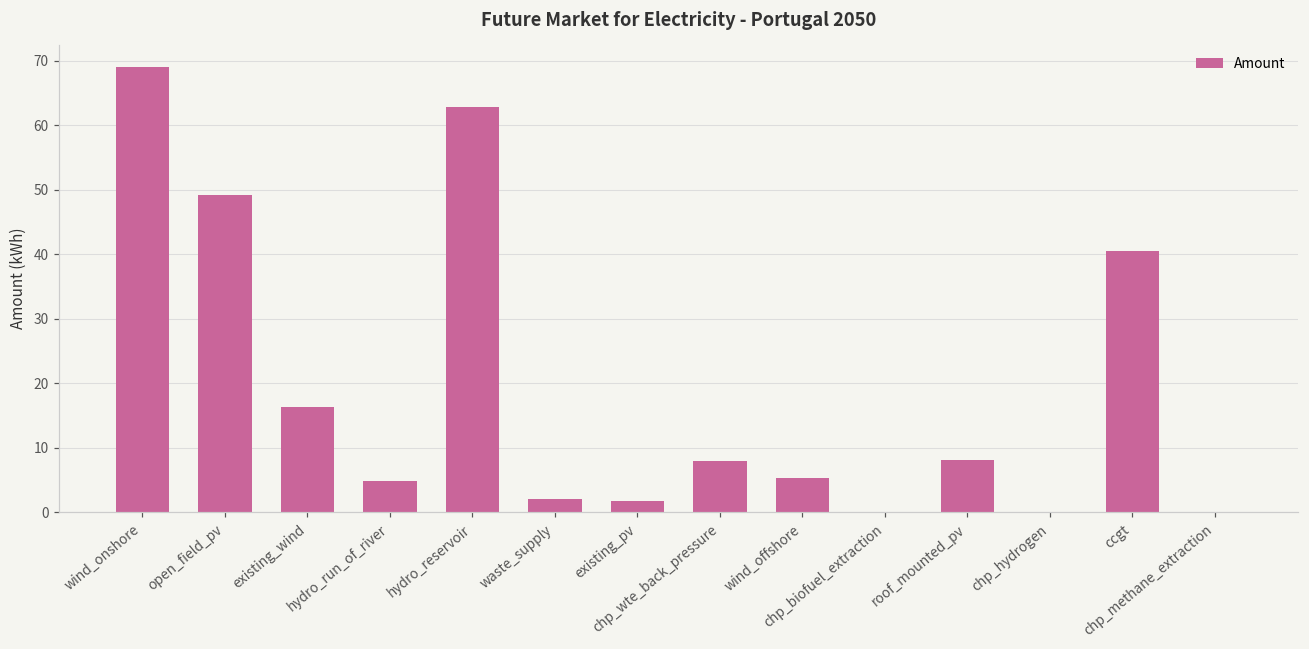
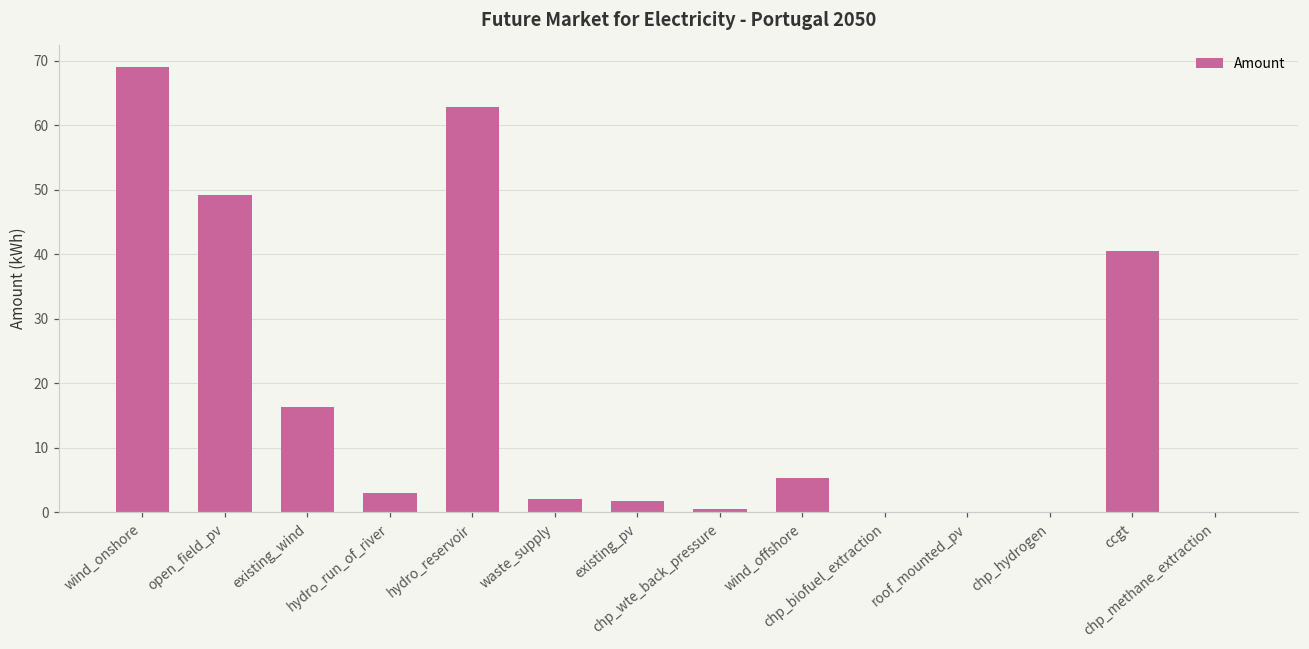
  {
    "wind_onshore": 69,
    "open_field_pv": 49,
    "existing_wind": 16,
-   "hydro_run_of_river": 5,
+   "hydro_run_of_river": 3,
    "hydro_reservoir": 63,
    "waste_supply": 2,
    "existing_pv": 2,
-   "chp_wte_back_pressure": 8,
+   "chp_wte_back_pressure": 0,
    "wind_offshore": 5,
-   "roof_mounted_pv": 8,
+   "roof_mounted_pv": 0,
    "ccgt": 41
  }
